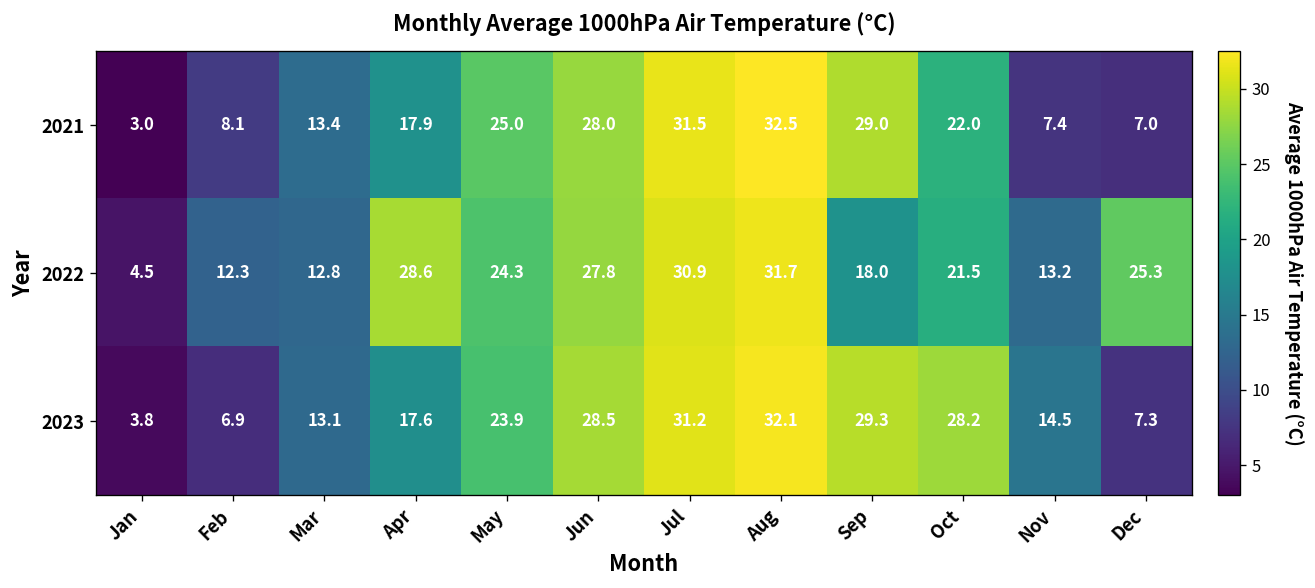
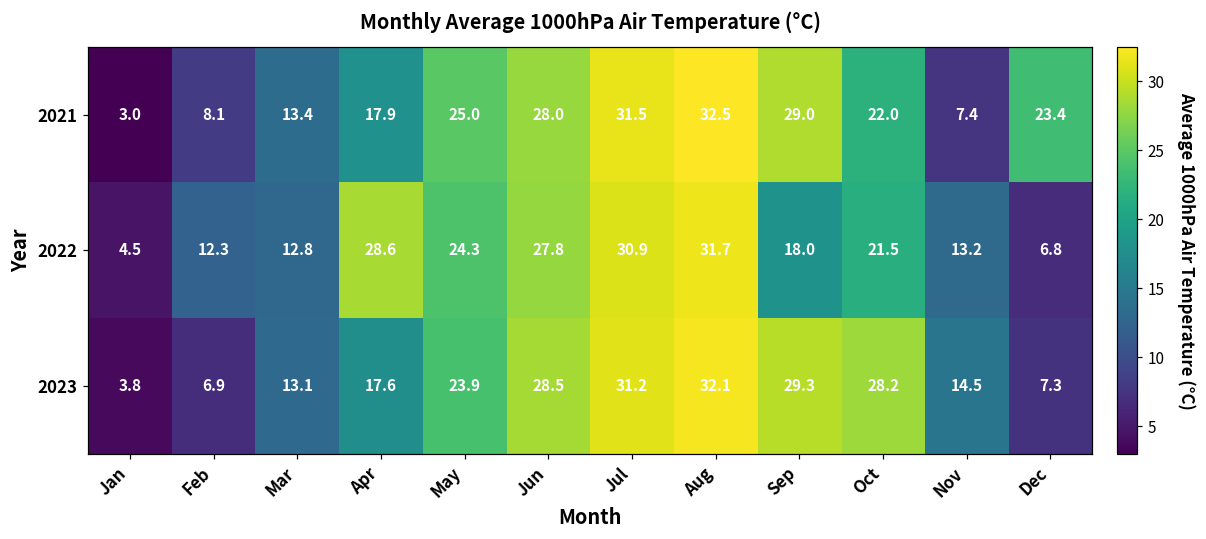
  {
    "2021": {
      "Jan": 3.0,
      "Feb": 8.1,
      "Mar": 13.4,
      "Apr": 17.9,
      "May": 25.0,
      "Jun": 28.0,
      "Jul": 31.5,
      "Aug": 32.5,
      "Sep": 29.0,
      "Oct": 22.0,
      "Nov": 7.4,
-     "Dec": 7.0
+     "Dec": 23.4
    },
    "2022": {
      "Jan": 4.5,
      "Feb": 12.3,
      "Mar": 12.8,
      "Apr": 28.6,
      "May": 24.3,
      "Jun": 27.8,
      "Jul": 30.9,
      "Aug": 31.7,
      "Sep": 18.0,
      "Oct": 21.5,
      "Nov": 13.2,
-     "Dec": 25.3
+     "Dec": 6.8
    },
    "2023": {
      "Jan": 3.8,
      "Feb": 6.9,
      "Mar": 13.1,
      "Apr": 17.6,
      "May": 23.9,
      "Jun": 28.5,
      "Jul": 31.2,
      "Aug": 32.1,
      "Sep": 29.3,
      "Oct": 28.2,
      "Nov": 14.5,
      "Dec": 7.3
    }
  }
